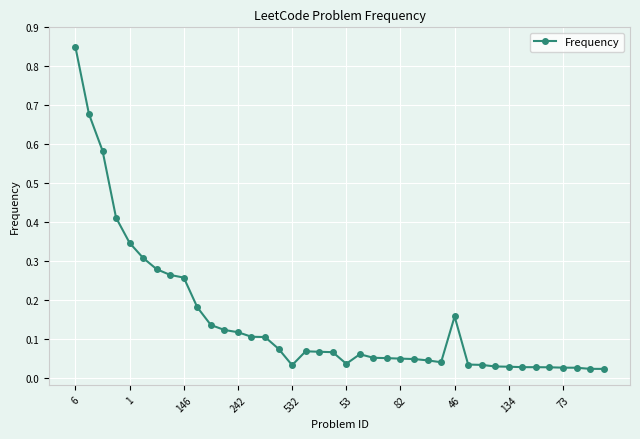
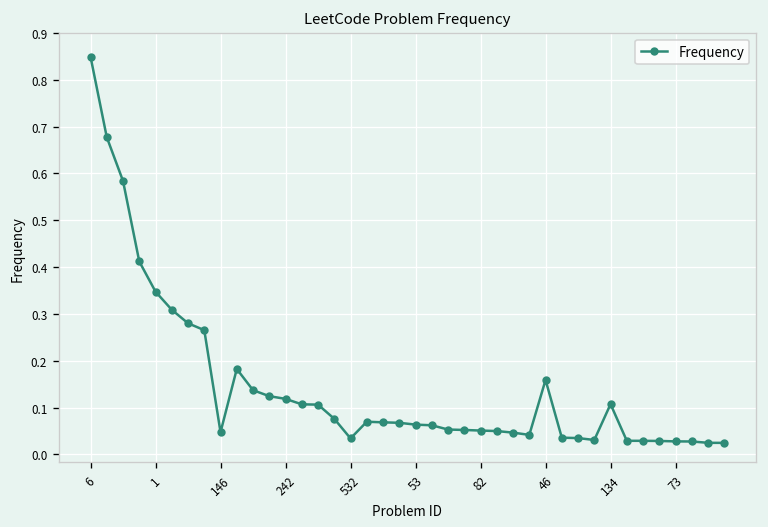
  {
-   "146": 0.26,
+   "146": 0.05,
    "242": 0.12,
    "532": 0.03,
-   "53": 0.04,
+   "53": 0.06,
    "82": 0.05,
    "46": 0.16,
-   "134": 0.03,
+   "134": 0.11,
    "73": 0.03
  }
